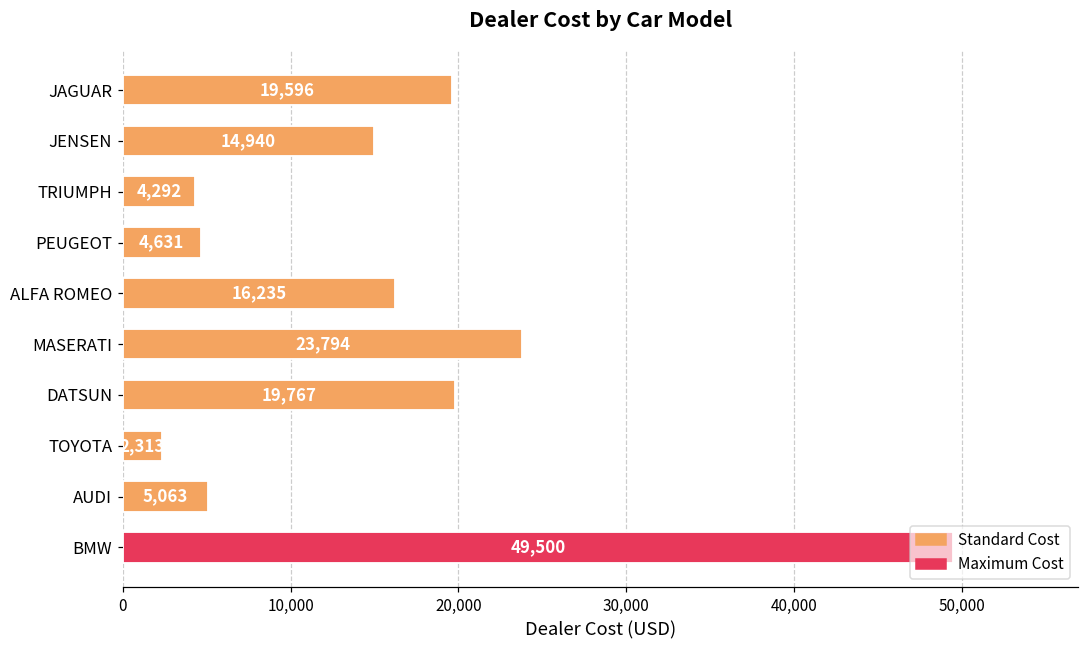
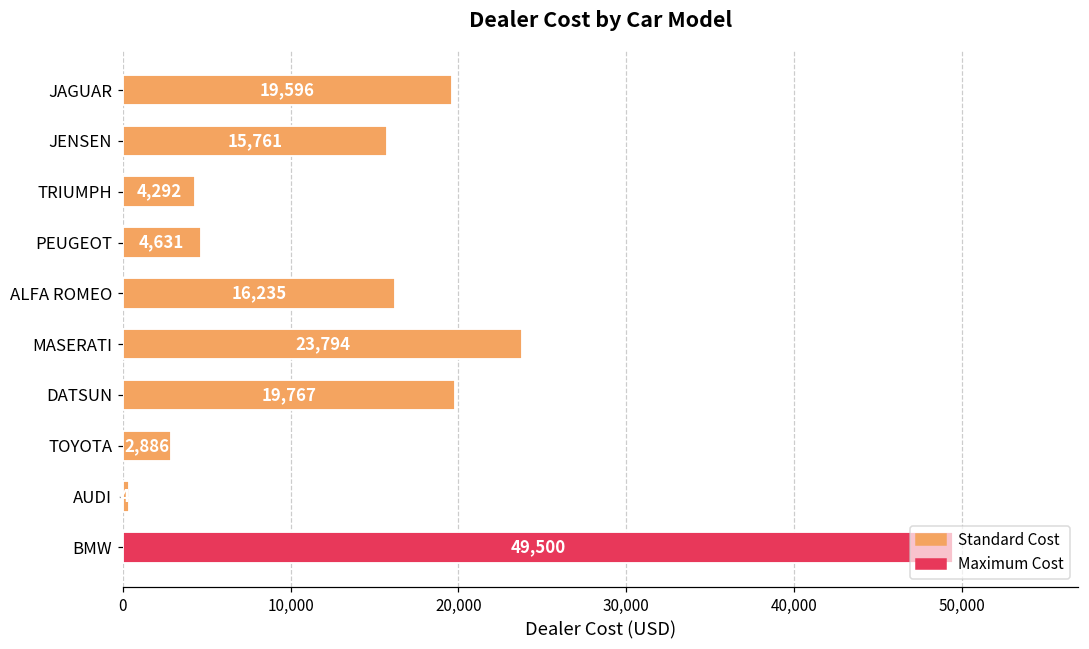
  {
    "JAGUAR": "19,596",
-   "JENSEN": "14,940",
+   "JENSEN": "15,761",
    "TRIUMPH": "4,292",
    "PEUGEOT": "4,631",
    "ALFA ROMEO": "16,235",
    "MASERATI": "23,794",
    "DATSUN": "19,767",
-   "TOYOTA": "2,313",
-   "AUDI": "5,100"
+   "TOYOTA": "2,886",
+   "AUDI": "300"
  }
